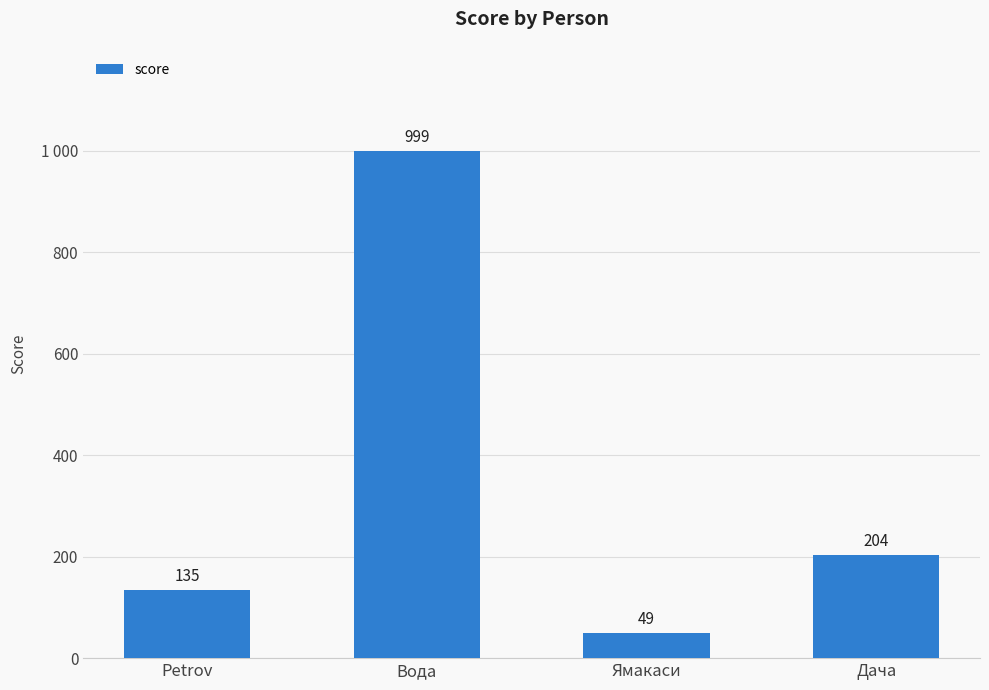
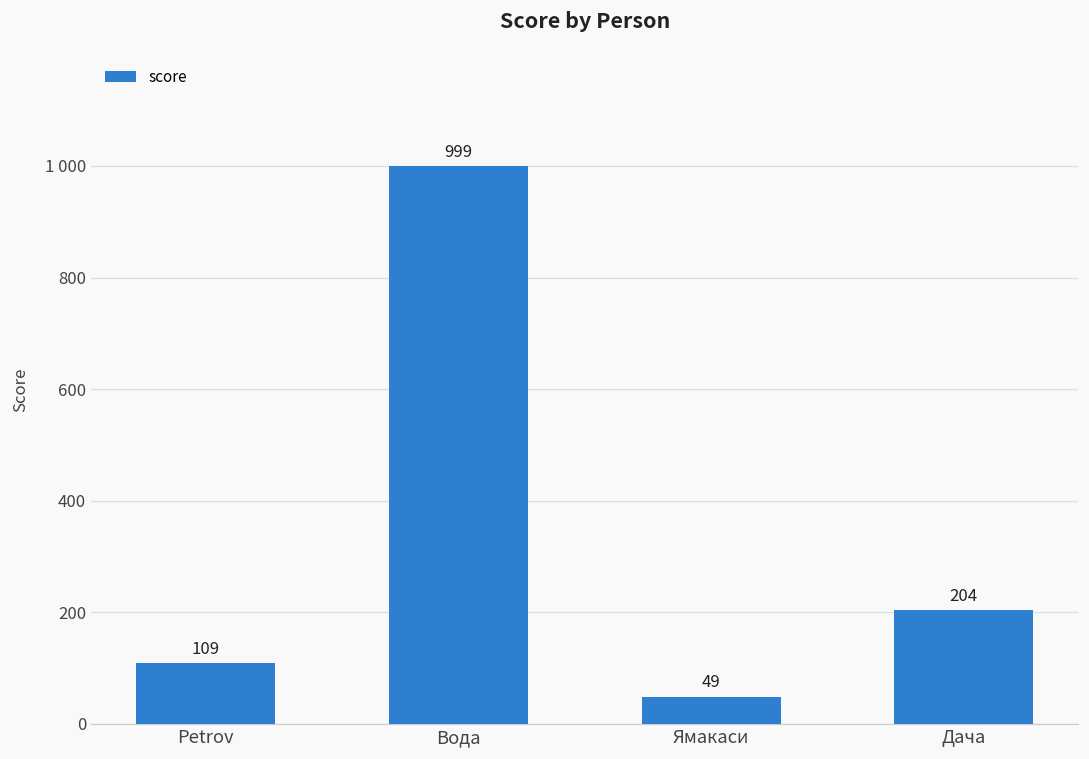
  {
-   "Petrov": 135,
+   "Petrov": 109,
    "Вода": 999,
    "Ямакаси": 49,
    "Дача": 204
  }
